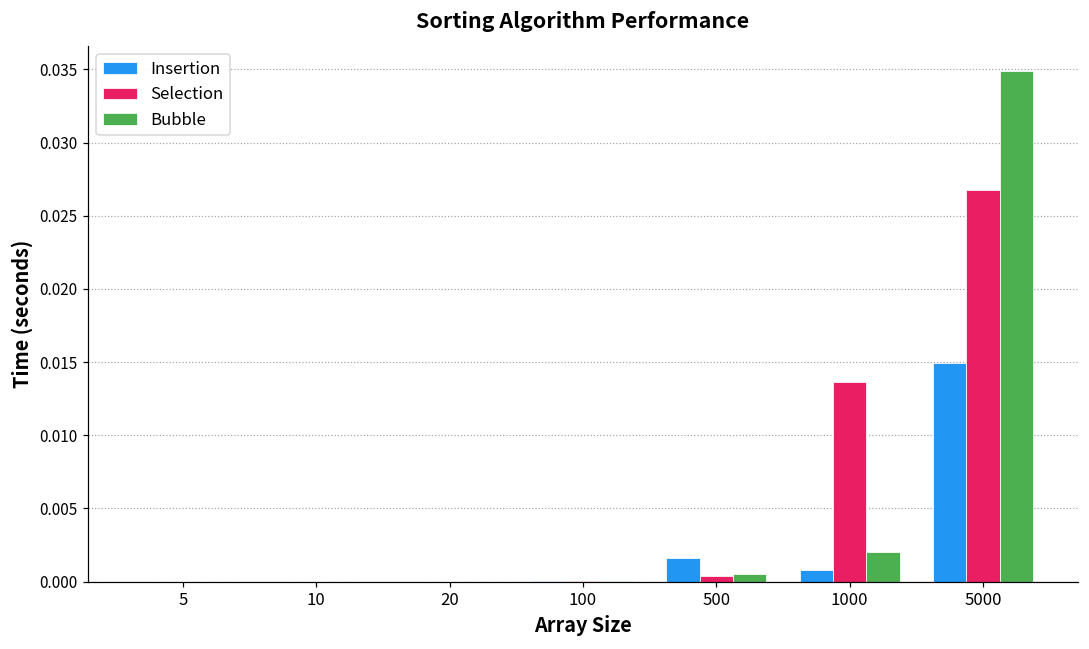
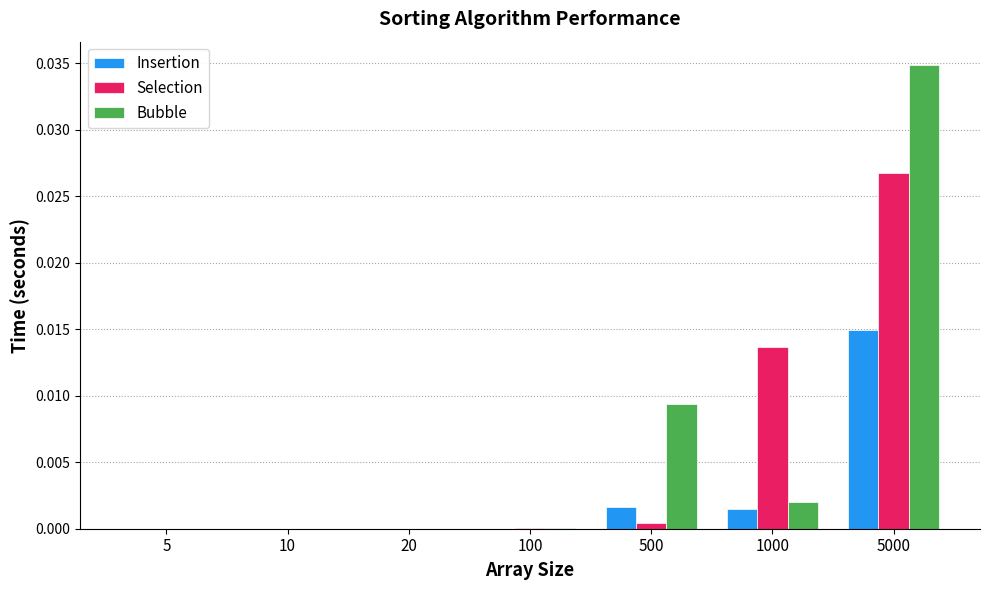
  {
    "Insertion": {
      "5": 0.0000,
      "500": 0.0016,
-     "1000": 0.0008,
+     "1000": 0.0015,
      "5000": 0.0149
    },
    "Selection": {
      "5": 0.0000,
      "500": 0.0004,
      "1000": 0.0136,
      "5000": 0.0268
    },
    "Bubble": {
-     "500": 0.0005,
+     "500": 0.0094,
      "1000": 0.0020,
      "5000": 0.0349
    }
  }
